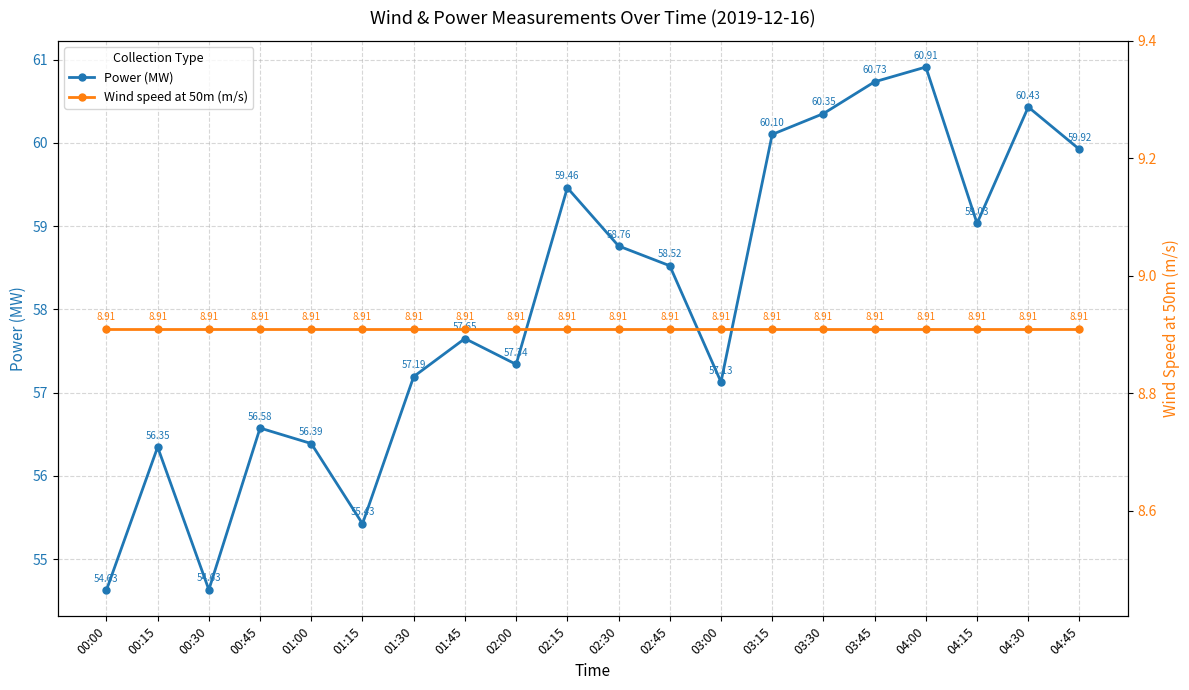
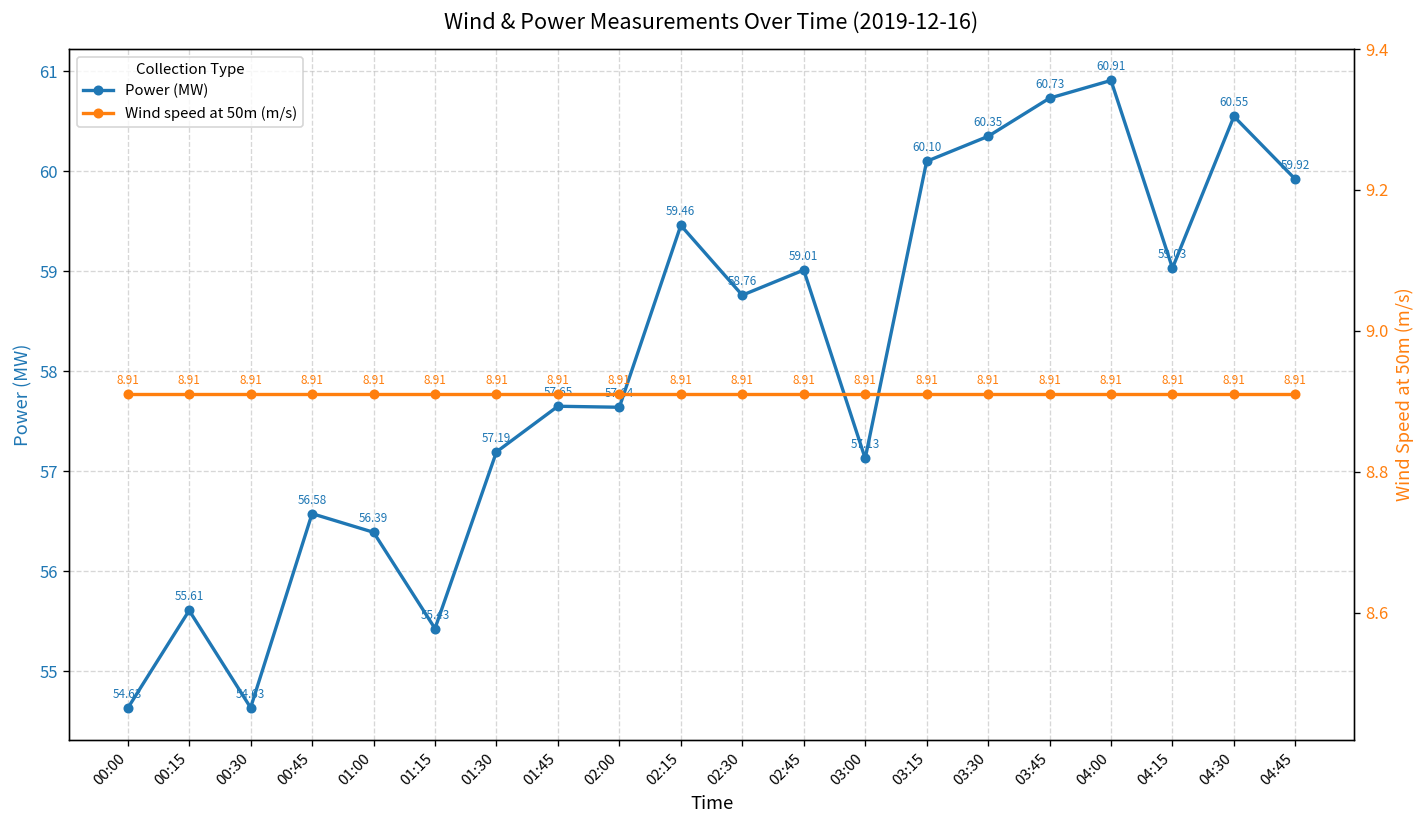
  {
    "Power (MW)": {
      "00:00": 54.63,
-     "00:15": 56.35,
+     "00:15": 55.61,
      "00:30": 54.63,
      "00:45": 56.58,
      "01:00": 56.39,
      "01:15": 55.43,
      "01:30": 57.19,
-     "02:00": 57.34,
+     "02:00": 57.64,
      "02:15": 59.46,
      "02:30": 58.76,
-     "02:45": 58.52,
+     "02:45": 59.01,
      "03:00": 57.13,
      "03:15": 60.10,
      "03:30": 60.35,
      "03:45": 60.73,
      "04:00": 60.91,
      "04:15": 59.03,
-     "04:30": 60.43,
+     "04:30": 60.55,
      "04:45": 59.92
    },
    "Wind speed at 50m (m/s)": {
      "00:00": 8.91,
      "00:15": 8.91,
      "00:30": 8.91,
      "00:45": 8.91,
      "01:00": 8.91,
      "01:15": 8.91,
      "01:30": 8.91,
      "01:45": 8.91,
      "02:00": 8.91,
      "02:15": 8.91,
      "02:30": 8.91,
      "02:45": 8.91,
      "03:00": 8.91,
      "03:15": 8.91,
      "03:30": 8.91,
      "03:45": 8.91,
      "04:00": 8.91,
      "04:15": 8.91,
      "04:30": 8.91,
      "04:45": 8.91
    }
  }
